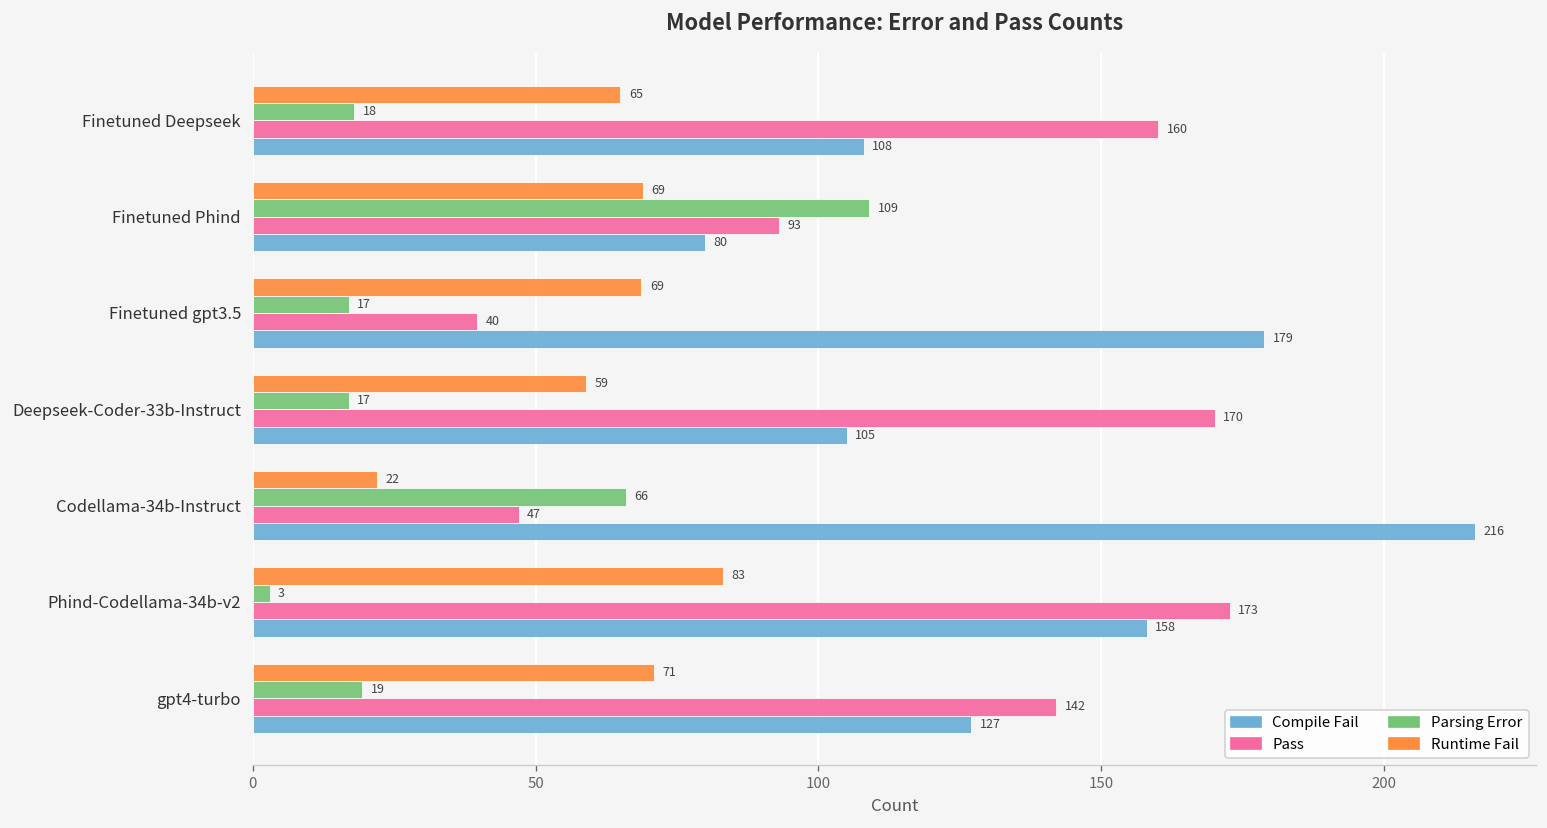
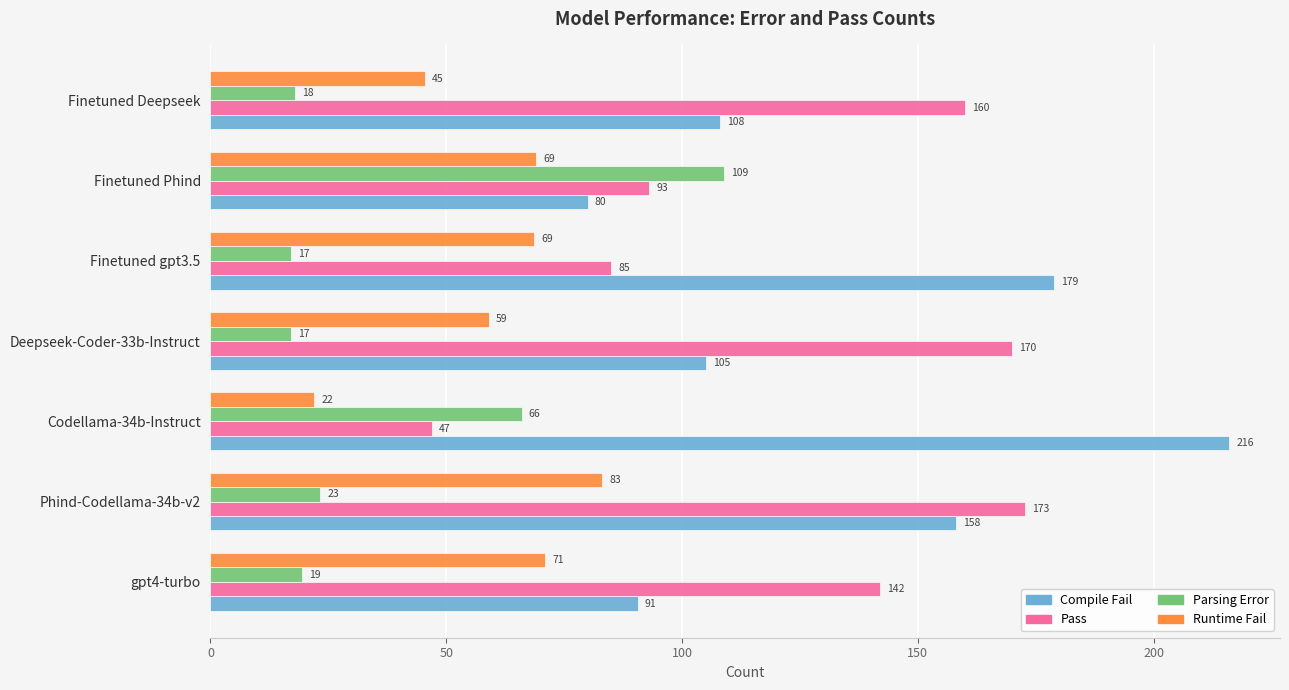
  {
    "Compile Fail": {
      "Finetuned Deepseek": 108,
      "Finetuned Phind": 80,
      "Finetuned gpt3.5": 179,
      "Deepseek-Coder-33b-Instruct": 105,
      "Codellama-34b-Instruct": 216,
      "Phind-Codellama-34b-v2": 158,
-     "gpt4-turbo": 127
+     "gpt4-turbo": 91
    },
    "Pass": {
      "Finetuned Deepseek": 160,
      "Finetuned Phind": 93,
-     "Finetuned gpt3.5": 40,
+     "Finetuned gpt3.5": 85,
      "Deepseek-Coder-33b-Instruct": 170,
      "Codellama-34b-Instruct": 47,
      "Phind-Codellama-34b-v2": 173,
      "gpt4-turbo": 142
    },
    "Parsing Error": {
      "Finetuned Deepseek": 18,
      "Finetuned Phind": 109,
      "Finetuned gpt3.5": 17,
      "Deepseek-Coder-33b-Instruct": 17,
      "Codellama-34b-Instruct": 66,
-     "Phind-Codellama-34b-v2": 3,
+     "Phind-Codellama-34b-v2": 23,
      "gpt4-turbo": 19
    },
    "Runtime Fail": {
-     "Finetuned Deepseek": 65,
+     "Finetuned Deepseek": 45,
      "Finetuned Phind": 69,
      "Finetuned gpt3.5": 69,
      "Deepseek-Coder-33b-Instruct": 59,
      "Codellama-34b-Instruct": 22,
      "Phind-Codellama-34b-v2": 83,
      "gpt4-turbo": 71
    }
  }
